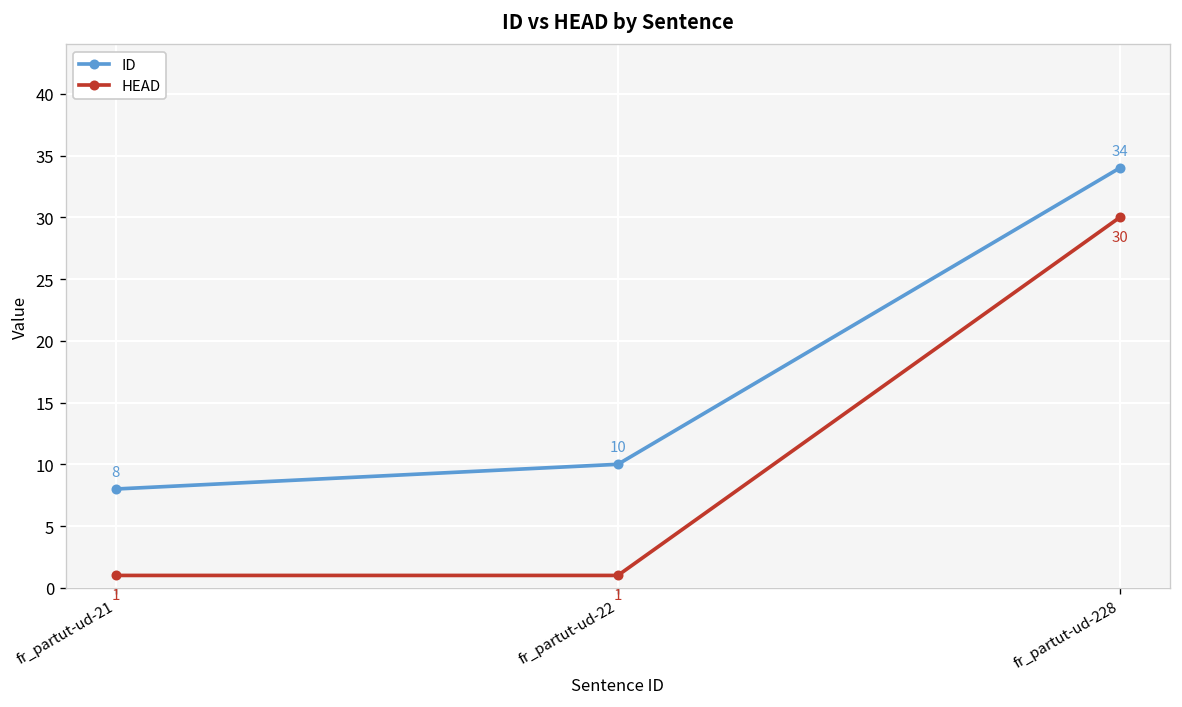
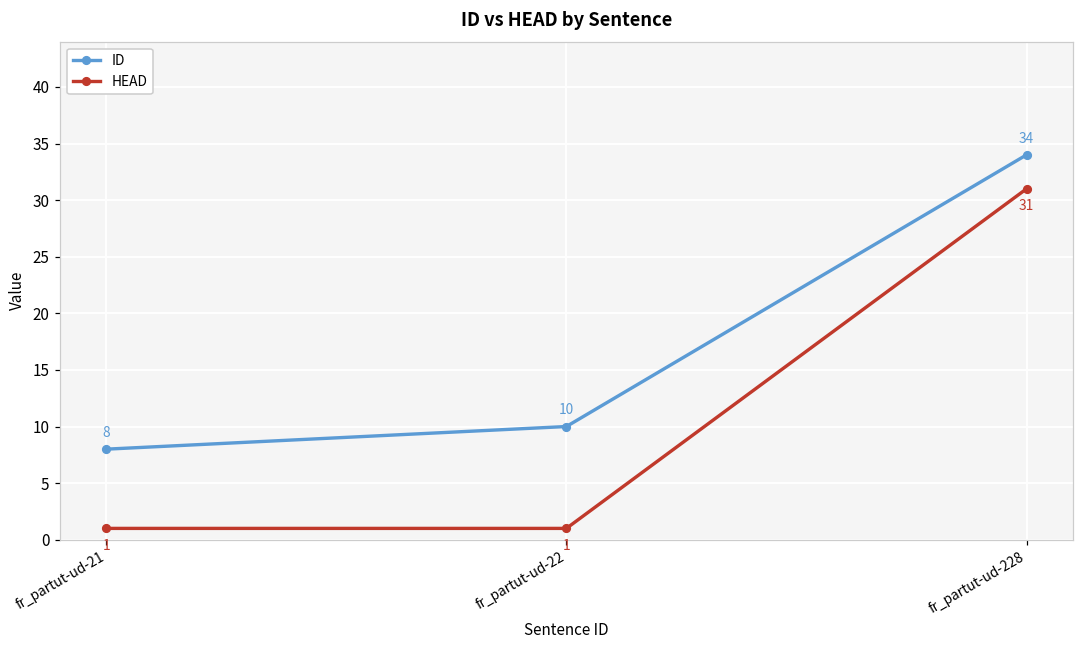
  {
    "ID": {
      "fr_partut-ud-21": 8,
      "fr_partut-ud-22": 10,
      "fr_partut-ud-228": 34
    },
    "HEAD": {
      "fr_partut-ud-21": 1,
      "fr_partut-ud-22": 1,
-     "fr_partut-ud-228": 30
+     "fr_partut-ud-228": 31
    }
  }
